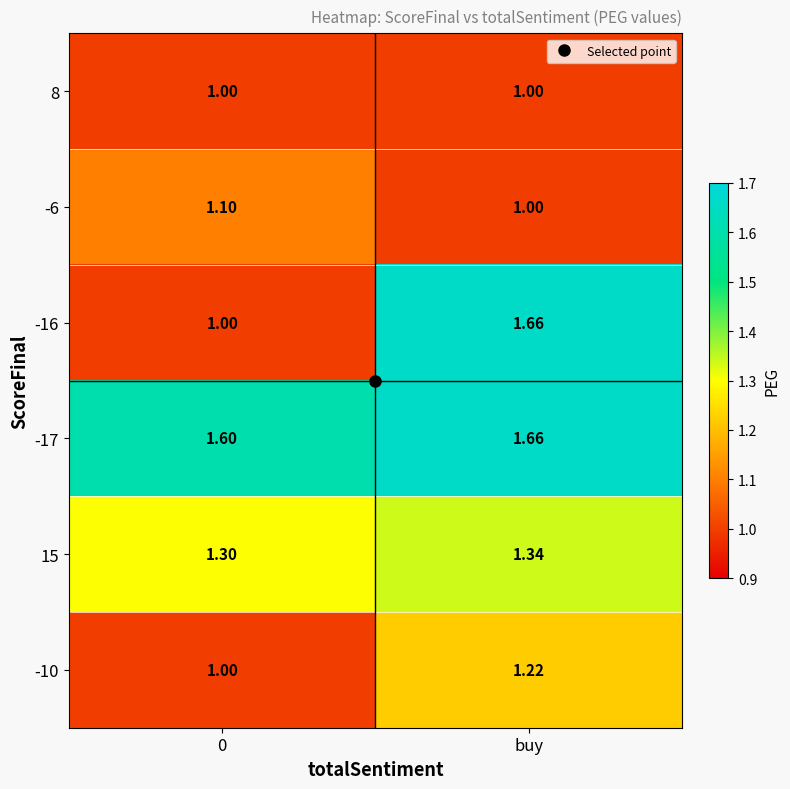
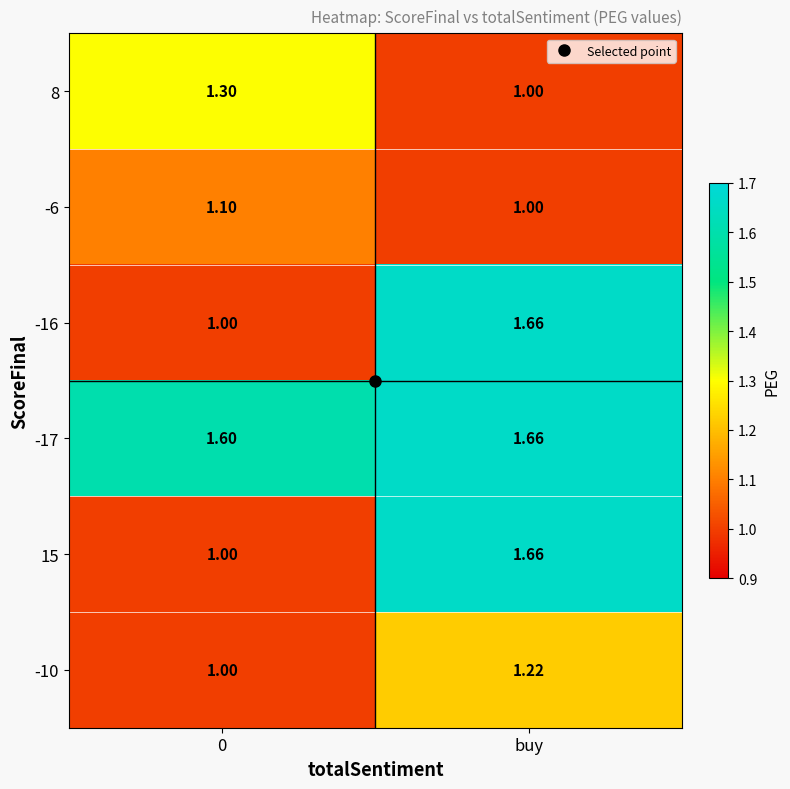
  {
    "8": {
-     "0": 1.00,
+     "0": 1.30,
      "buy": 1.00
    },
    "-6": {
      "0": 1.10,
      "buy": 1.00
    },
    "-16": {
      "0": 1.00,
      "buy": 1.66
    },
    "-17": {
      "0": 1.60,
      "buy": 1.66
    },
    "15": {
-     "0": 1.30,
-     "buy": 1.34
+     "0": 1.00,
+     "buy": 1.66
    },
    "-10": {
      "0": 1.00,
      "buy": 1.22
    }
  }
